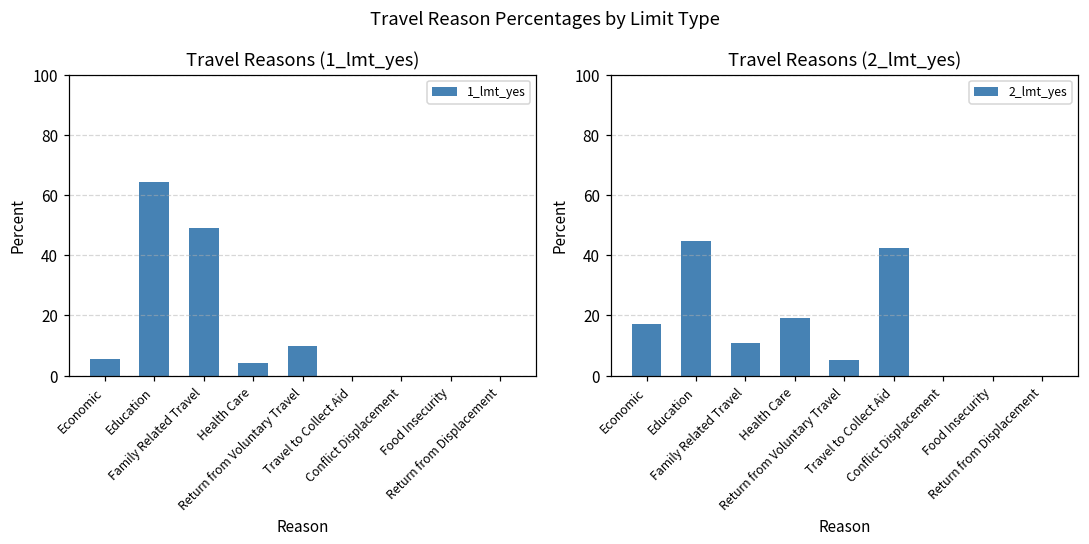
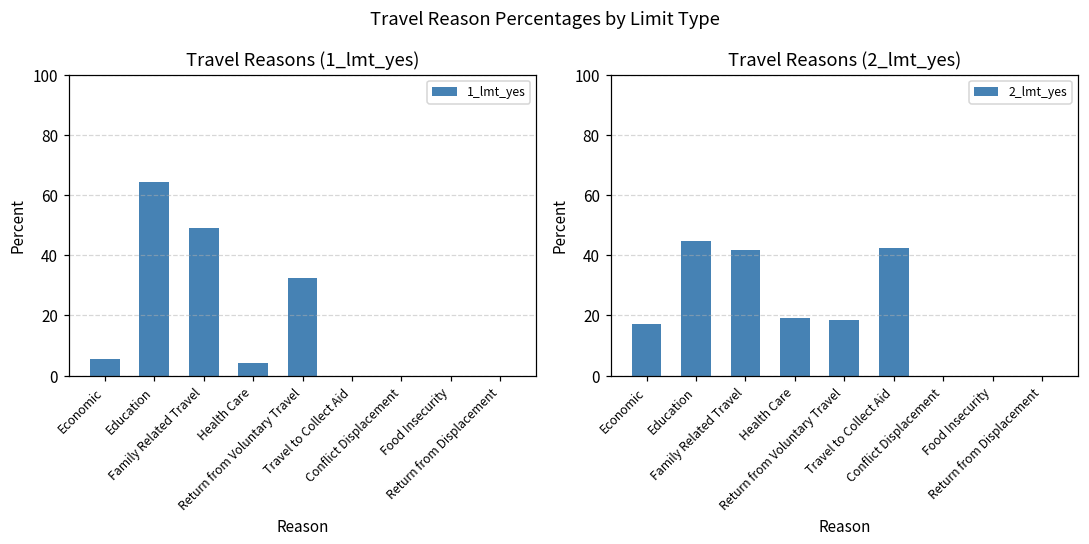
  {
    "Travel Reasons (1_lmt_yes)": {
      "Economic": 6,
      "Education": 64,
      "Family Related Travel": 49,
      "Health Care": 4,
-     "Return from Voluntary Travel": 10,
+     "Return from Voluntary Travel": 33,
      "Travel to Collect Aid": 0,
      "Conflict Displacement": 0,
      "Food Insecurity": 0,
      "Return from Displacement": 0
    },
    "Travel Reasons (2_lmt_yes)": {
      "Economic": 17,
      "Education": 45,
-     "Family Related Travel": 11,
+     "Family Related Travel": 42,
      "Health Care": 19,
-     "Return from Voluntary Travel": 5,
+     "Return from Voluntary Travel": 18,
      "Travel to Collect Aid": 42,
      "Conflict Displacement": 0,
      "Food Insecurity": 0,
      "Return from Displacement": 0
    }
  }
